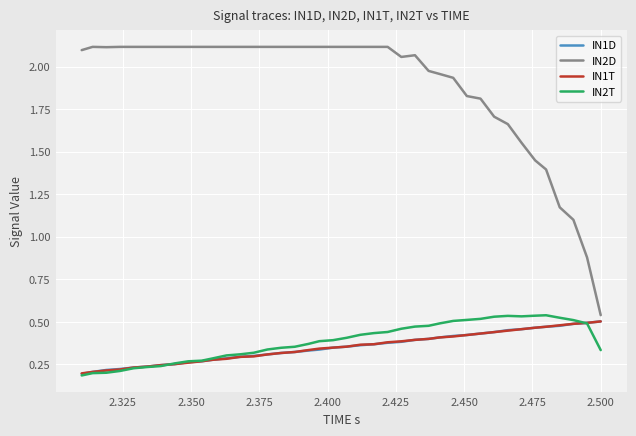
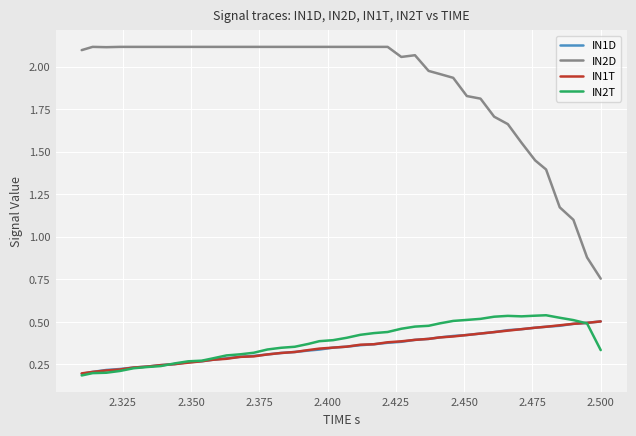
  {
    "IN2D": {
-     "2.500": 0.54
+     "2.500": 0.75
    },
    "IN2T": {
      "2.500": 0.33
    }
  }
